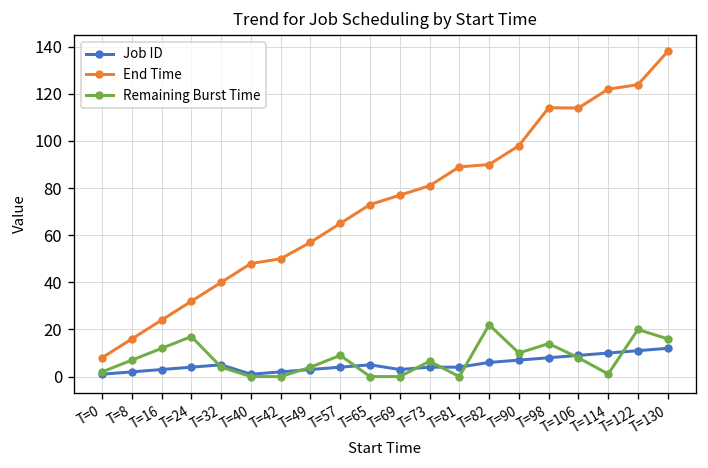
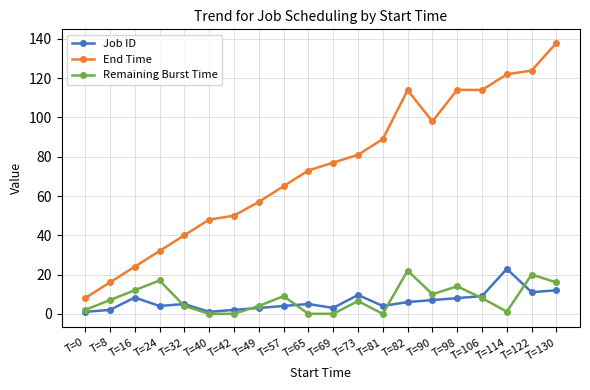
  {
    "Job ID": {
      "T=8": 2,
-     "T=16": 3,
+     "T=16": 8,
      "T=24": 4,
      "T=42": 2,
      "T=57": 4,
      "T=65": 5,
      "T=69": 3,
-     "T=73": 4,
+     "T=73": 10,
      "T=81": 4,
      "T=82": 6,
      "T=90": 7,
      "T=98": 8,
-     "T=114": 10,
+     "T=114": 23,
      "T=122": 11,
      "T=130": 12
    },
    "End Time": {
      "T=0": 8,
      "T=8": 16,
      "T=16": 24,
      "T=24": 32,
      "T=32": 40,
      "T=40": 48,
      "T=42": 50,
      "T=49": 57,
      "T=57": 65,
      "T=65": 73,
      "T=69": 77,
      "T=73": 81,
      "T=81": 89,
-     "T=82": 90,
+     "T=82": 114,
      "T=90": 98,
      "T=98": 114,
      "T=106": 114,
      "T=114": 122,
      "T=122": 124,
      "T=130": 138
    },
    "Remaining Burst Time": {
      "T=8": 7,
      "T=16": 12,
      "T=24": 17,
      "T=42": 0,
      "T=57": 9,
      "T=65": 0,
      "T=69": 0,
      "T=73": 7,
      "T=81": 0,
      "T=82": 22,
      "T=90": 10,
      "T=98": 14,
      "T=114": 1,
      "T=122": 20,
      "T=130": 16
    }
  }
